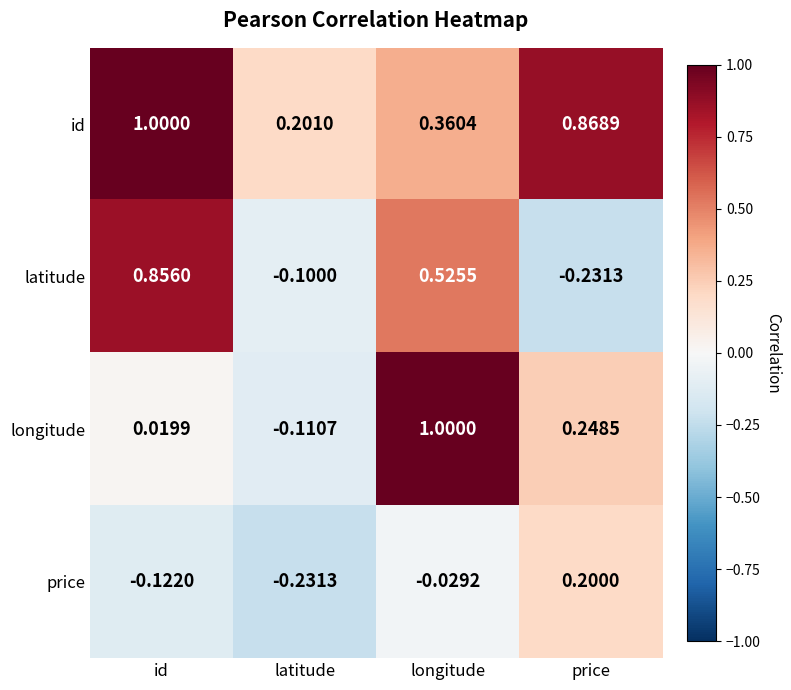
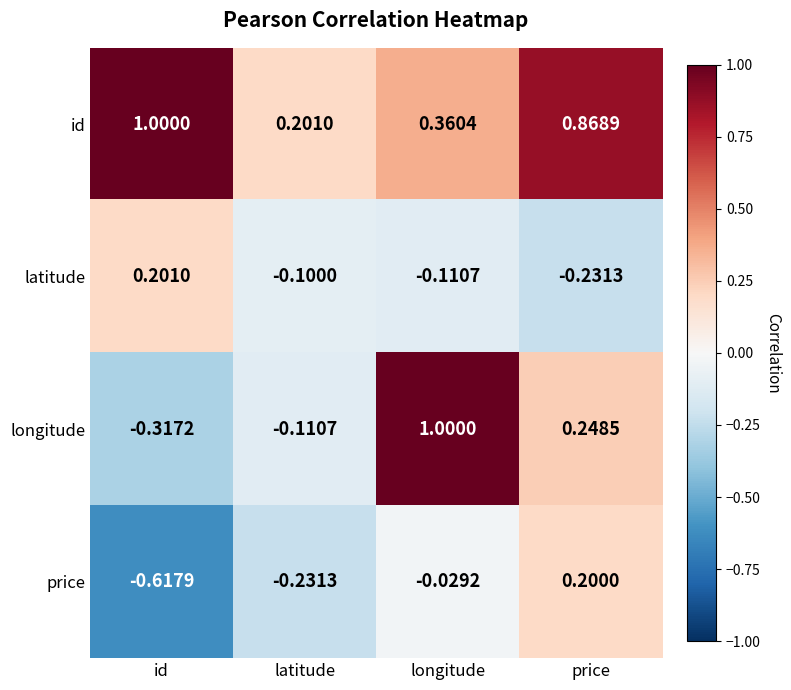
  {
    "id": {
      "id": 1.0000,
      "latitude": 0.2010,
      "longitude": 0.3604,
      "price": 0.8689
    },
    "latitude": {
-     "id": 0.8560,
+     "id": 0.2010,
      "latitude": -0.1000,
-     "longitude": 0.5255,
+     "longitude": -0.1107,
      "price": -0.2313
    },
    "longitude": {
-     "id": 0.0199,
+     "id": -0.3172,
      "latitude": -0.1107,
      "longitude": 1.0000,
      "price": 0.2485
    },
    "price": {
-     "id": -0.1220,
+     "id": -0.6179,
      "latitude": -0.2313,
      "longitude": -0.0292,
      "price": 0.2000
    }
  }
